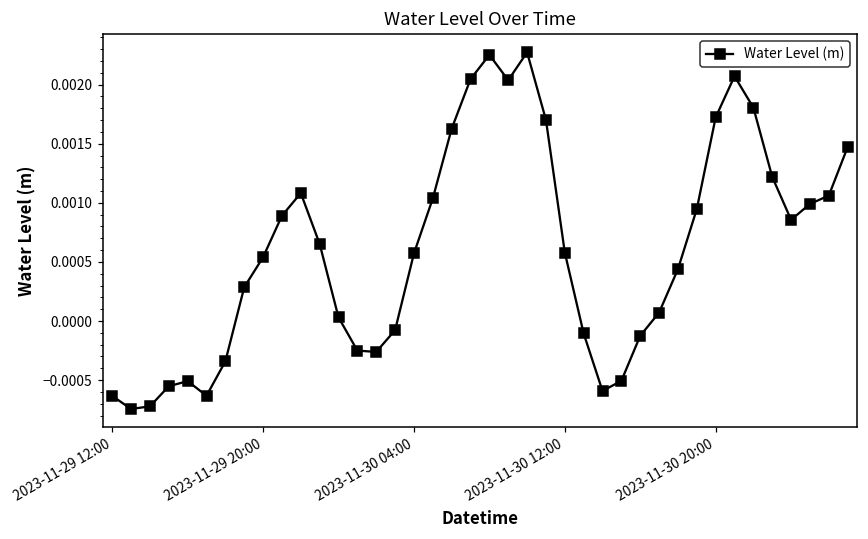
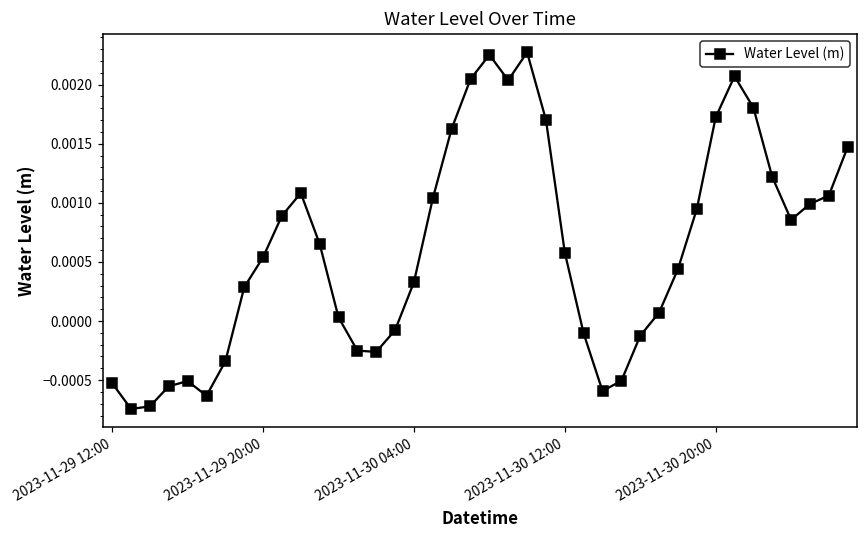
  {
-   "2023-11-29 12:00": -0.00063,
+   "2023-11-29 12:00": -0.00053,
    "2023-11-29 20:00": 0.00054,
-   "2023-11-30 04:00": 0.00057,
+   "2023-11-30 04:00": 0.00033,
    "2023-11-30 12:00": 0.00058,
    "2023-11-30 20:00": 0.00172
  }
